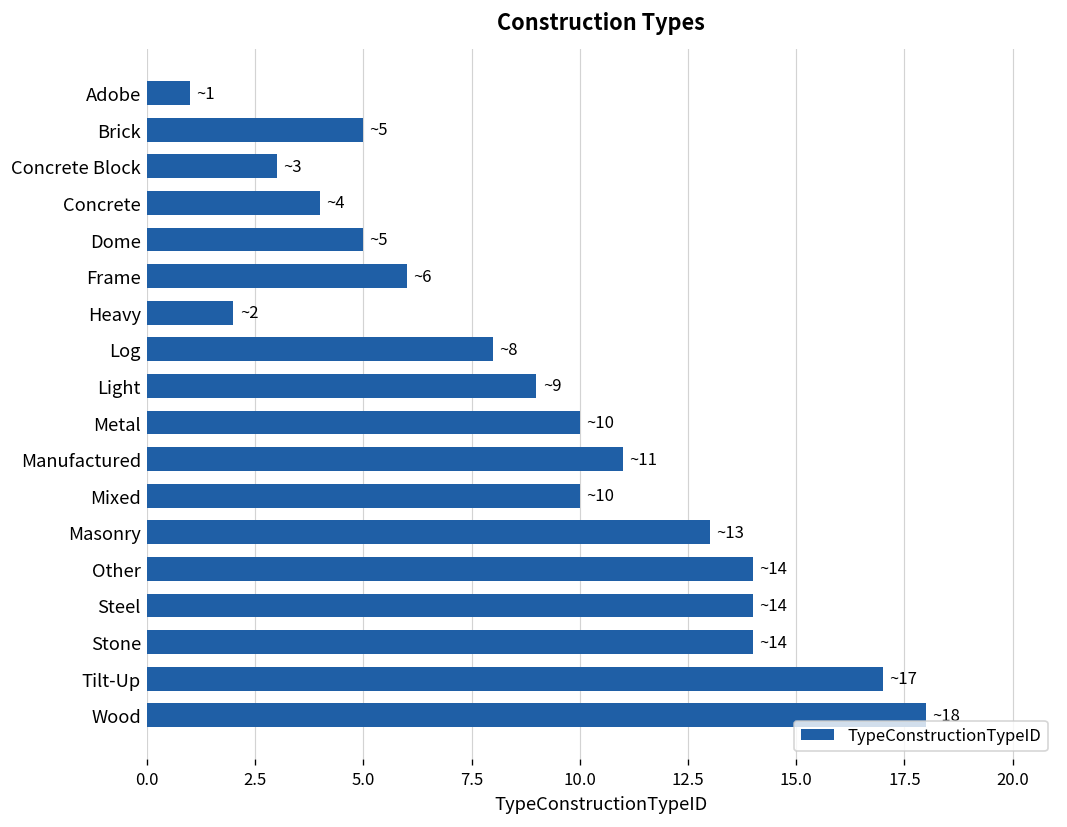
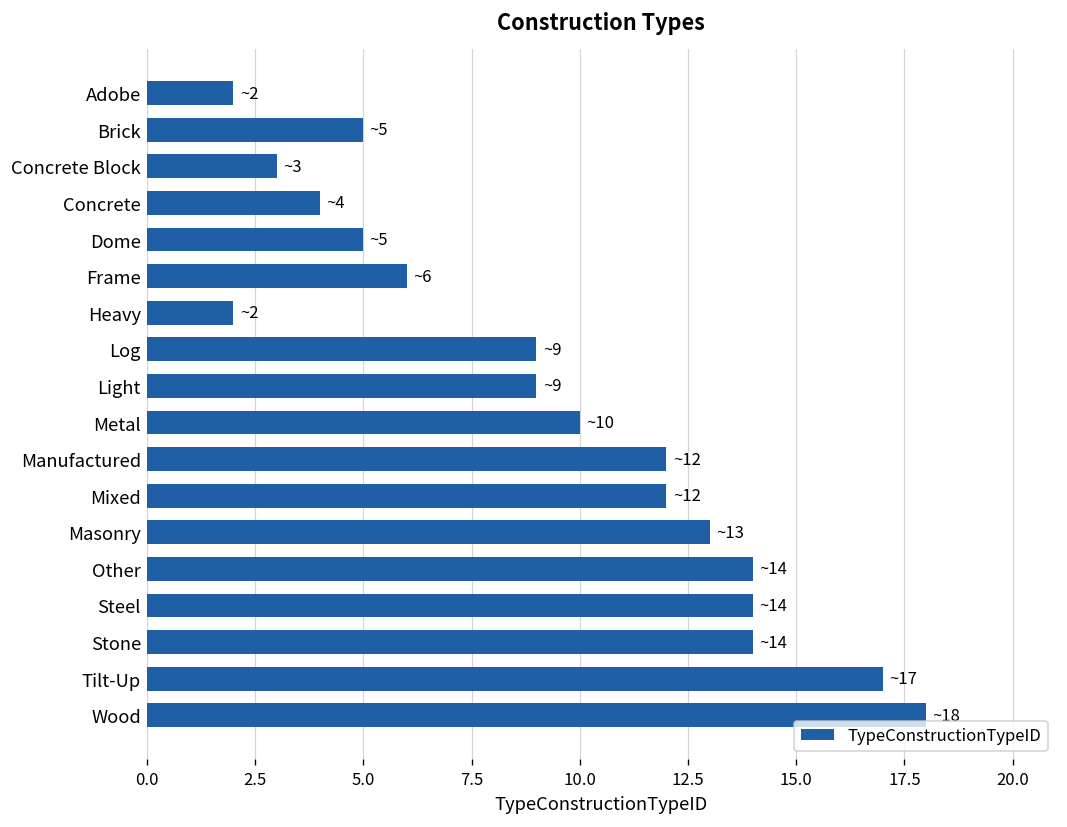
  {
-   "Adobe": 1,
+   "Adobe": 2,
    "Brick": 5,
    "Concrete Block": 3,
    "Concrete": 4,
    "Dome": 5,
    "Frame": 6,
    "Heavy": 2,
-   "Log": 8,
+   "Log": 9,
    "Light": 9,
    "Metal": 10,
-   "Manufactured": 11,
-   "Mixed": 10,
+   "Manufactured": 12,
+   "Mixed": 12,
    "Masonry": 13,
    "Other": 14,
    "Steel": 14,
    "Stone": 14,
    "Tilt-Up": 17
  }
